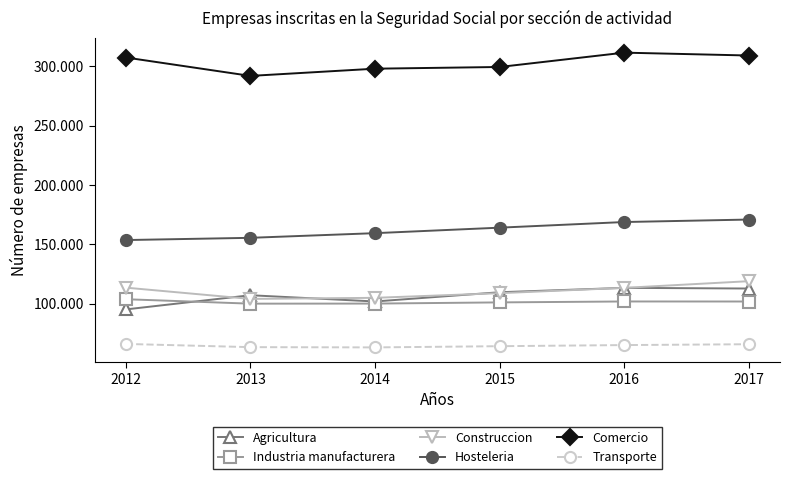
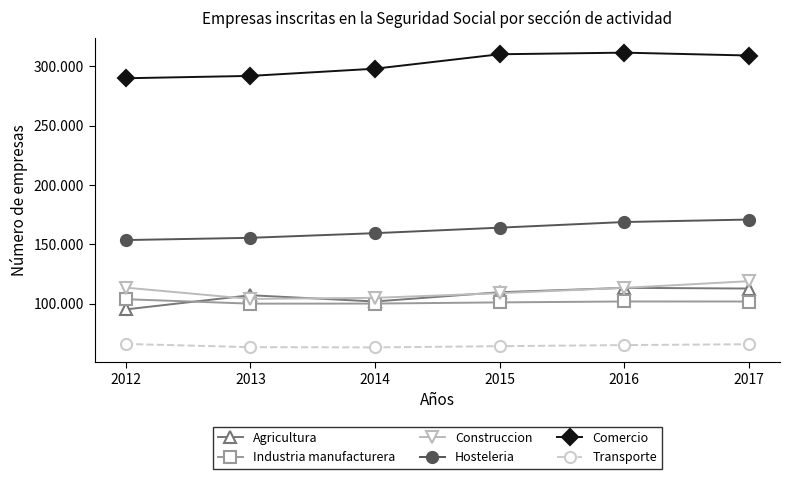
  {
    "Comercio": {
-     "2012": 307,
+     "2012": 290,
      "2013": 292,
      "2014": 298,
-     "2015": 299,
+     "2015": 310,
      "2016": 311,
      "2017": 309
    }
  }
